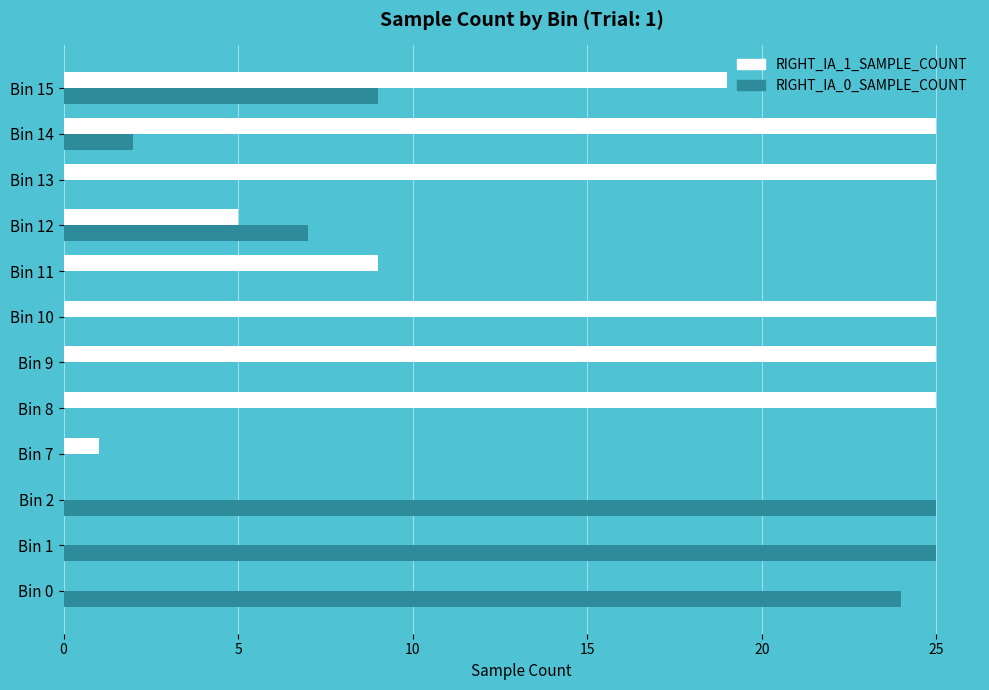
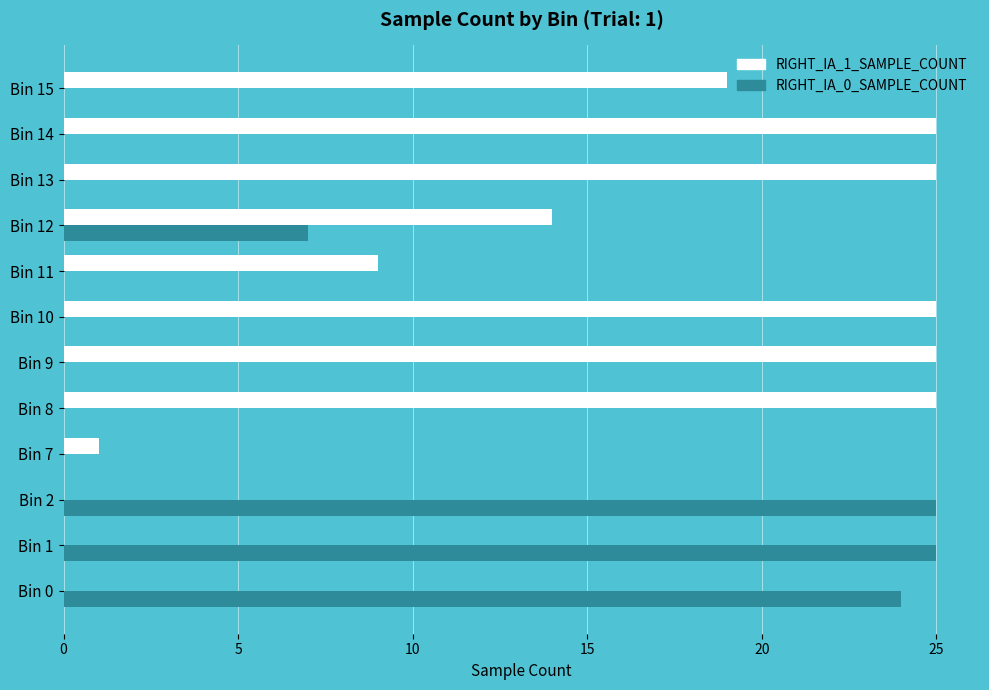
  {
    "RIGHT_IA_1_SAMPLE_COUNT": {
      "Bin 15": 19,
      "Bin 14": 25,
      "Bin 13": 25,
-     "Bin 12": 5,
+     "Bin 12": 14,
      "Bin 11": 9,
      "Bin 10": 25,
      "Bin 9": 25,
      "Bin 8": 25,
      "Bin 7": 1,
      "Bin 2": 0,
      "Bin 1": 0,
      "Bin 0": 0
    },
    "RIGHT_IA_0_SAMPLE_COUNT": {
-     "Bin 15": 9,
-     "Bin 14": 2,
+     "Bin 15": 0,
+     "Bin 14": 0,
      "Bin 13": 0,
      "Bin 12": 7,
      "Bin 11": 0,
      "Bin 10": 0,
      "Bin 9": 0,
      "Bin 8": 0,
      "Bin 7": 0,
      "Bin 2": 25,
      "Bin 1": 25,
      "Bin 0": 24
    }
  }
